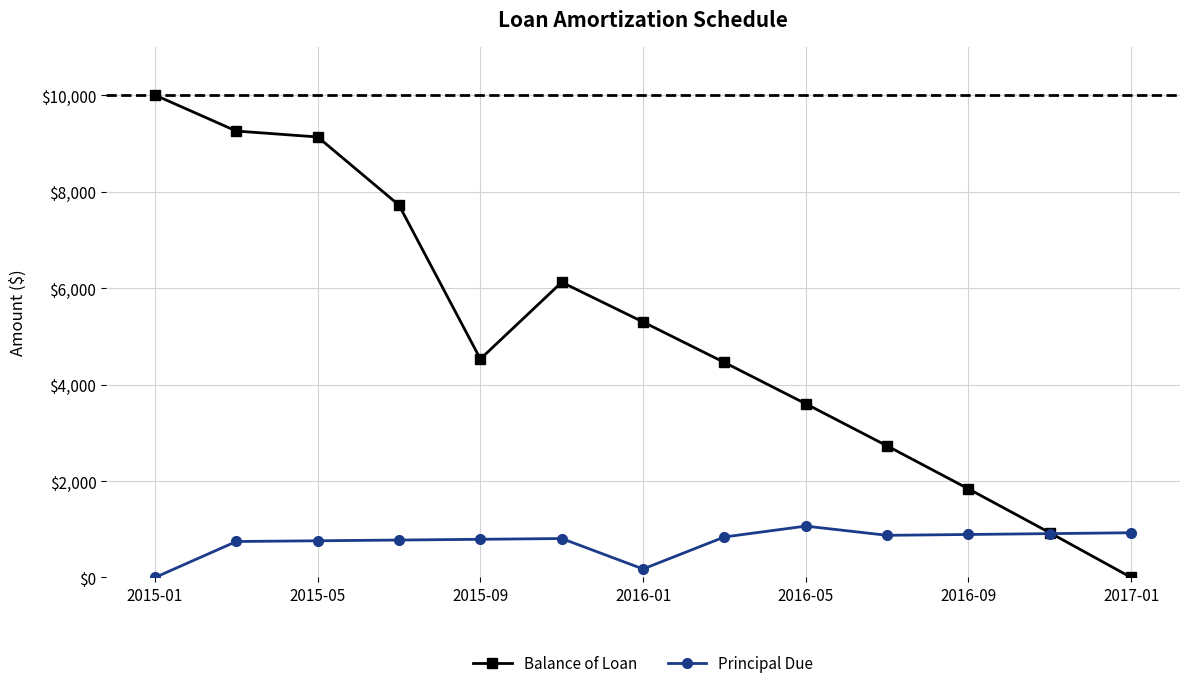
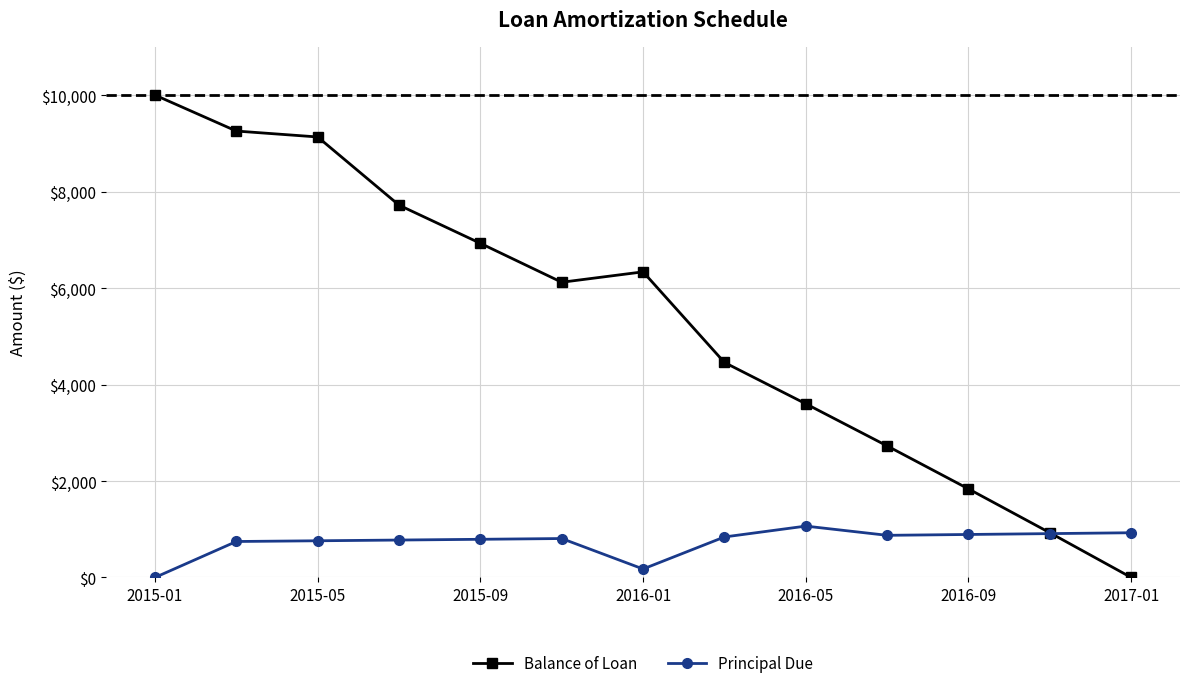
  {
    "Balance of Loan": {
      "2015-01": "$10,000",
      "2015-05": "$9,100",
-     "2015-09": "$4,500",
-     "2016-01": "$5,300",
+     "2015-09": "$6,900",
+     "2016-01": "$6,300",
      "2016-05": "$3,600",
      "2016-09": "$1,800",
      "2017-01": "$0"
    },
    "Principal Due": {
      "2015-01": "$0",
      "2015-05": "$800",
      "2015-09": "$800",
      "2016-01": "$200",
      "2016-05": "$1,100",
      "2016-09": "$900",
      "2017-01": "$900"
    }
  }
